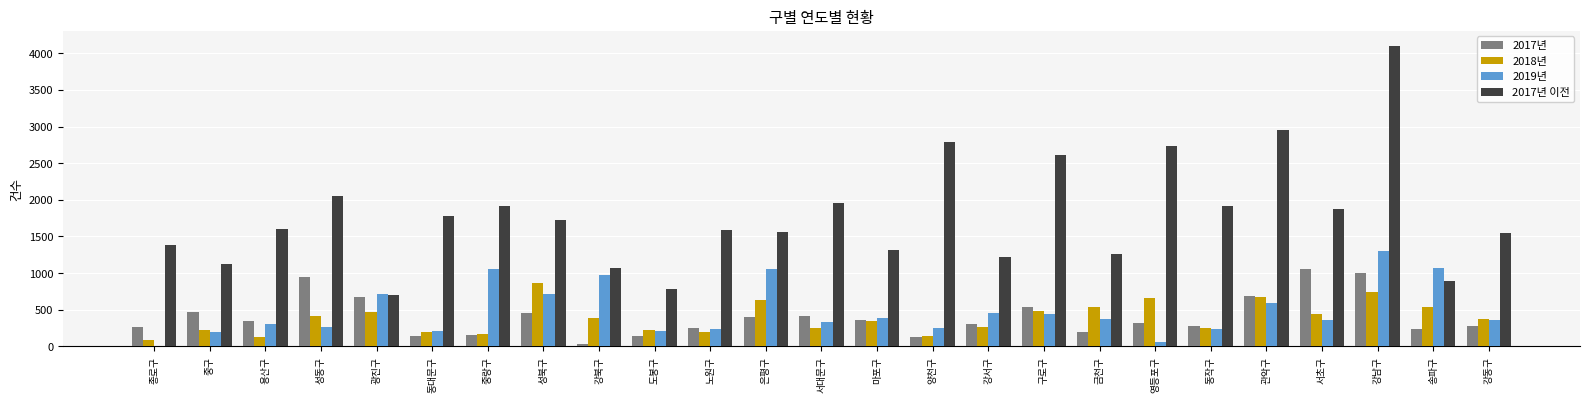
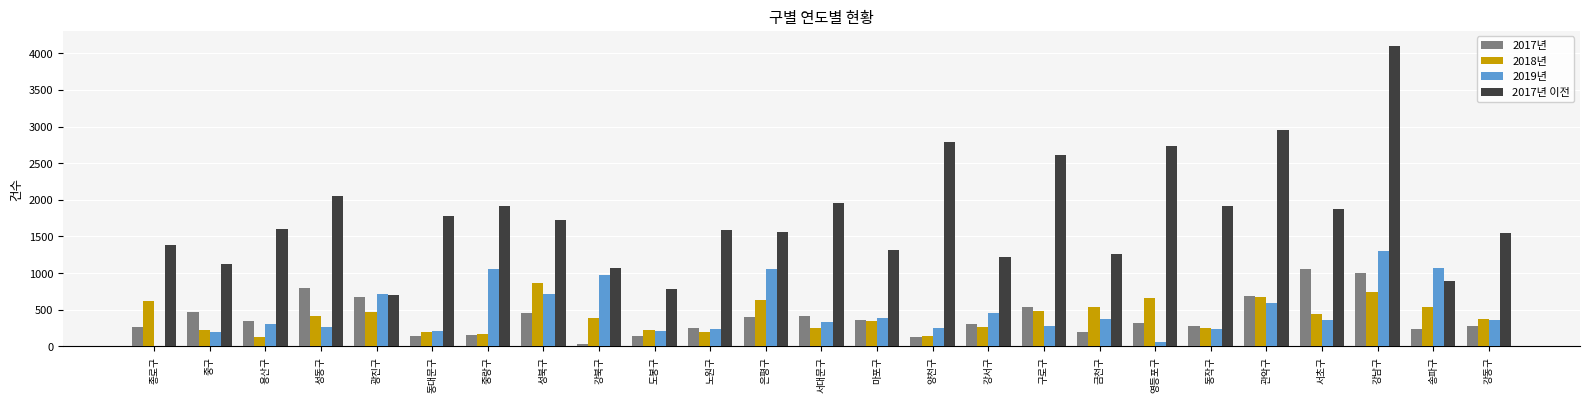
  {
    "2017년": {
      "종로구": 300,
      "중구": 500,
      "용산구": 400,
-     "성동구": 900,
+     "성동구": 800,
      "광진구": 700,
      "동대문구": 100,
      "중랑구": 200,
      "성북구": 500,
      "도봉구": 100,
      "노원구": 300,
      "은평구": 400,
      "서대문구": 400,
      "마포구": 400,
      "양천구": 100,
      "강서구": 300,
      "구로구": 500,
      "금천구": 200,
      "영등포구": 300,
      "동작구": 300,
      "관악구": 700,
      "서초구": 1100,
      "강남구": 1000,
      "송파구": 200,
      "강동구": 300
    },
    "2018년": {
-     "종로구": 100,
+     "종로구": 600,
      "중구": 200,
      "용산구": 100,
      "성동구": 400,
      "광진구": 500,
      "동대문구": 200,
      "중랑구": 200,
      "성북구": 900,
      "강북구": 400,
      "도봉구": 200,
      "노원구": 200,
      "은평구": 600,
      "서대문구": 200,
      "마포구": 300,
      "양천구": 100,
      "강서구": 300,
      "구로구": 500,
      "금천구": 500,
      "영등포구": 700,
      "동작구": 300,
      "관악구": 700,
      "서초구": 400,
      "강남구": 700,
      "송파구": 500,
      "강동구": 400
    },
    "2019년": {
      "중구": 200,
      "용산구": 300,
      "성동구": 300,
      "광진구": 700,
      "동대문구": 200,
      "중랑구": 1100,
      "성북구": 700,
      "강북구": 1000,
      "도봉구": 200,
      "노원구": 200,
      "은평구": 1100,
      "서대문구": 300,
      "마포구": 400,
      "양천구": 300,
      "강서구": 500,
-     "구로구": 400,
+     "구로구": 300,
      "금천구": 400,
      "영등포구": 100,
      "동작구": 200,
      "관악구": 600,
      "서초구": 400,
      "강남구": 1300,
      "송파구": 1100,
      "강동구": 400
    },
    "2017년 이전": {
      "종로구": 1400,
      "중구": 1100,
      "용산구": 1600,
      "성동구": 2100,
      "광진구": 700,
      "동대문구": 1800,
      "중랑구": 1900,
      "성북구": 1700,
      "강북구": 1100,
      "도봉구": 800,
      "노원구": 1600,
      "은평구": 1600,
      "서대문구": 2000,
      "마포구": 1300,
      "양천구": 2800,
      "강서구": 1200,
      "구로구": 2600,
      "금천구": 1300,
      "영등포구": 2700,
      "동작구": 1900,
      "관악구": 3000,
      "서초구": 1900,
      "강남구": 4100,
      "송파구": 900,
      "강동구": 1500
    }
  }
